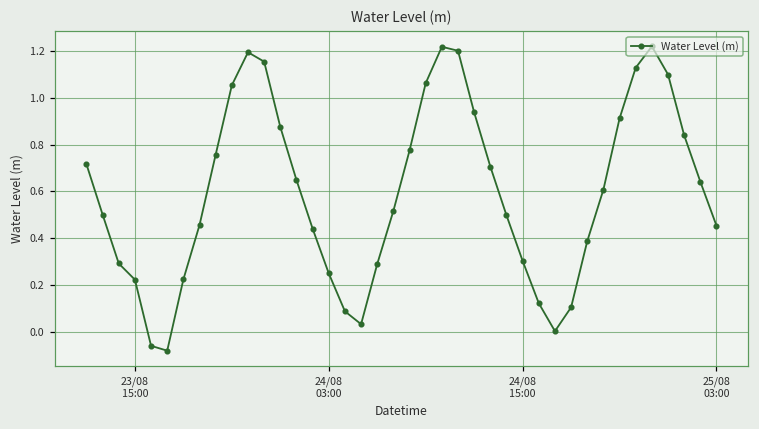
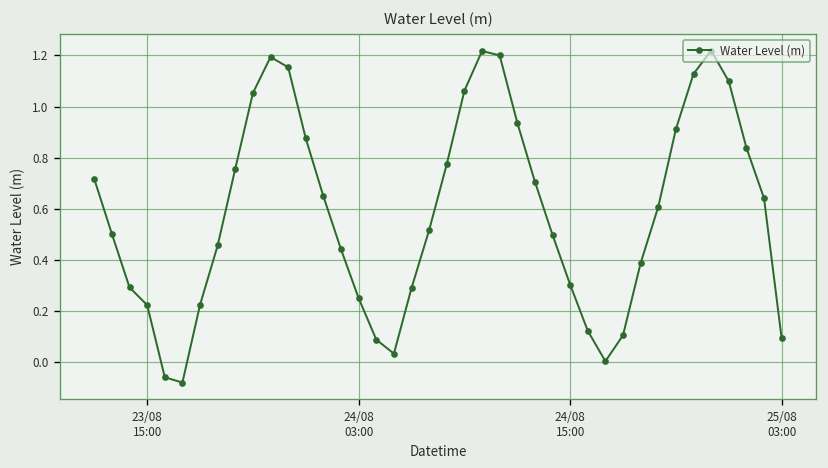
  {
    "23/08 15:00": 0.22,
    "24/08 03:00": 0.25,
    "24/08 15:00": 0.30,
-   "25/08 03:00": 0.45
+   "25/08 03:00": 0.09
  }
